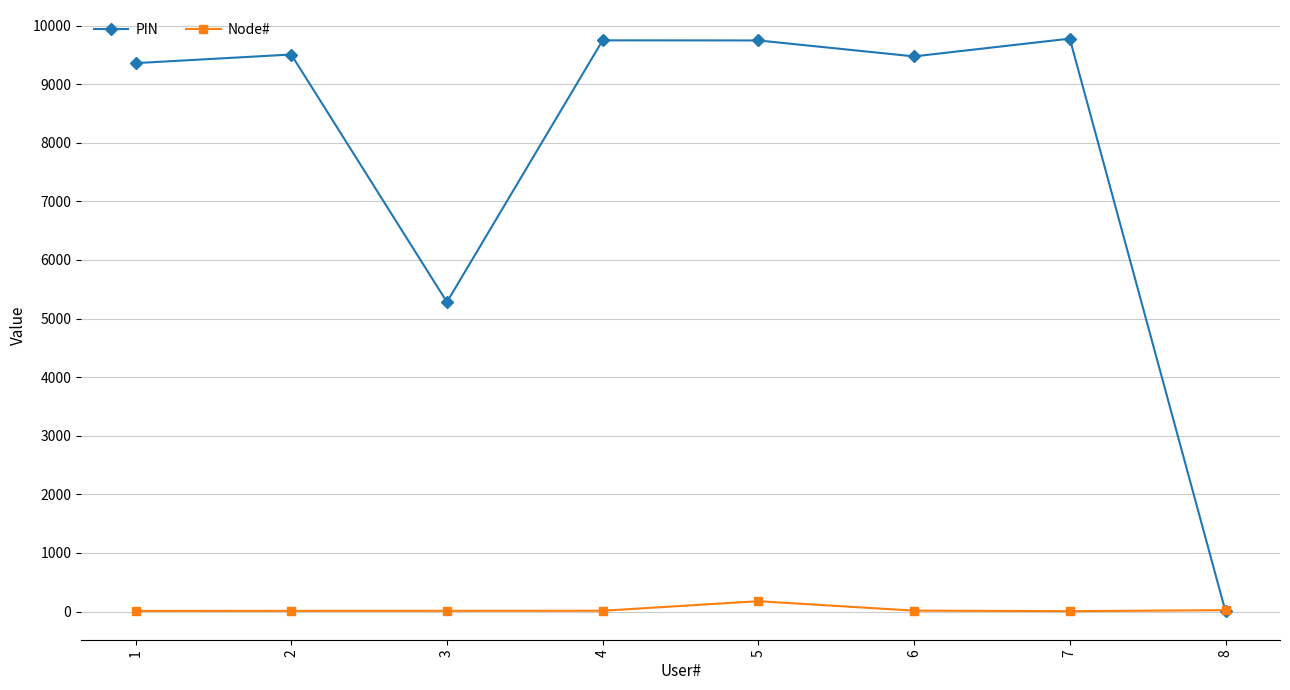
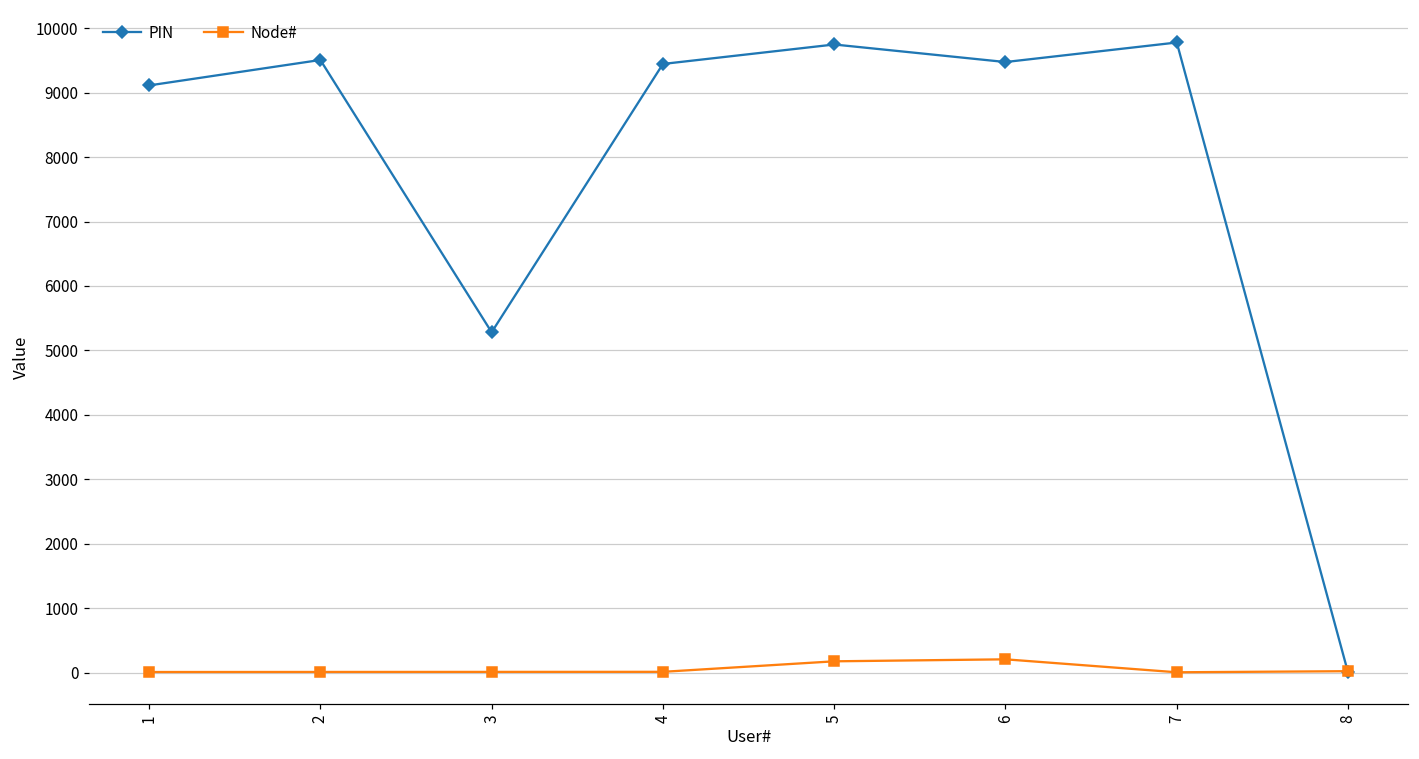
  {
    "PIN": {
-     "1": 9400,
+     "1": 9100,
      "2": 9500,
      "3": 5300,
-     "4": 9700,
+     "4": 9400,
      "5": 9700,
      "6": 9500,
      "7": 9800
    },
    "Node#": {
      "1": 0,
      "2": 0,
      "3": 0,
      "4": 0,
      "5": 200,
-     "6": 0,
+     "6": 200,
      "7": 0
    }
  }
